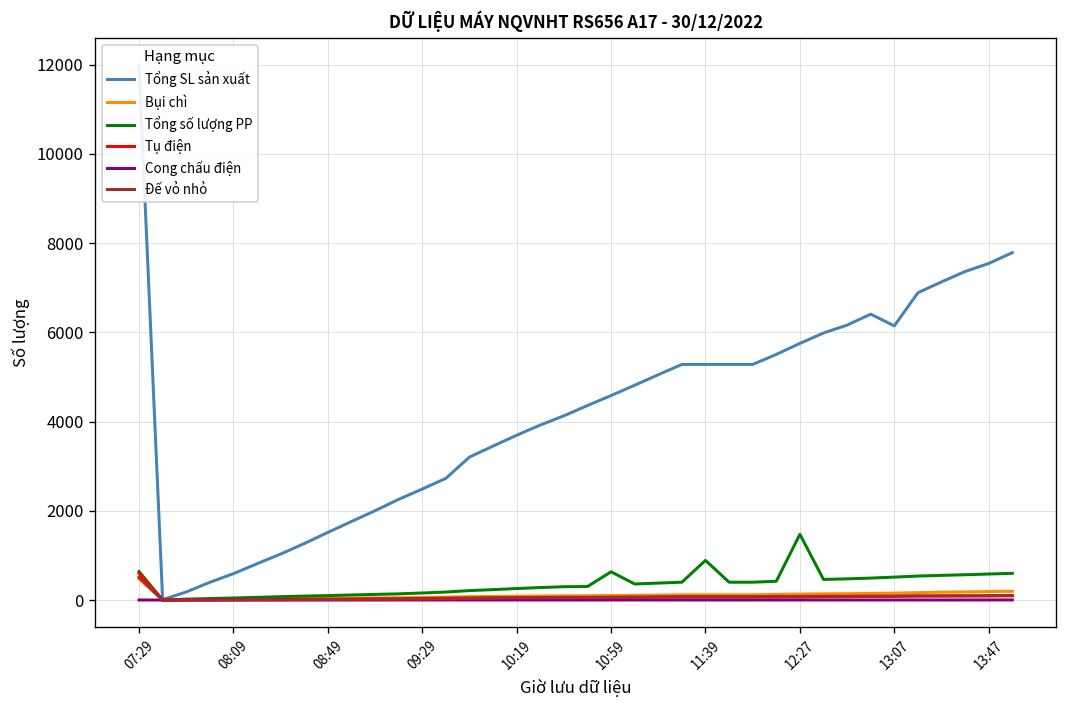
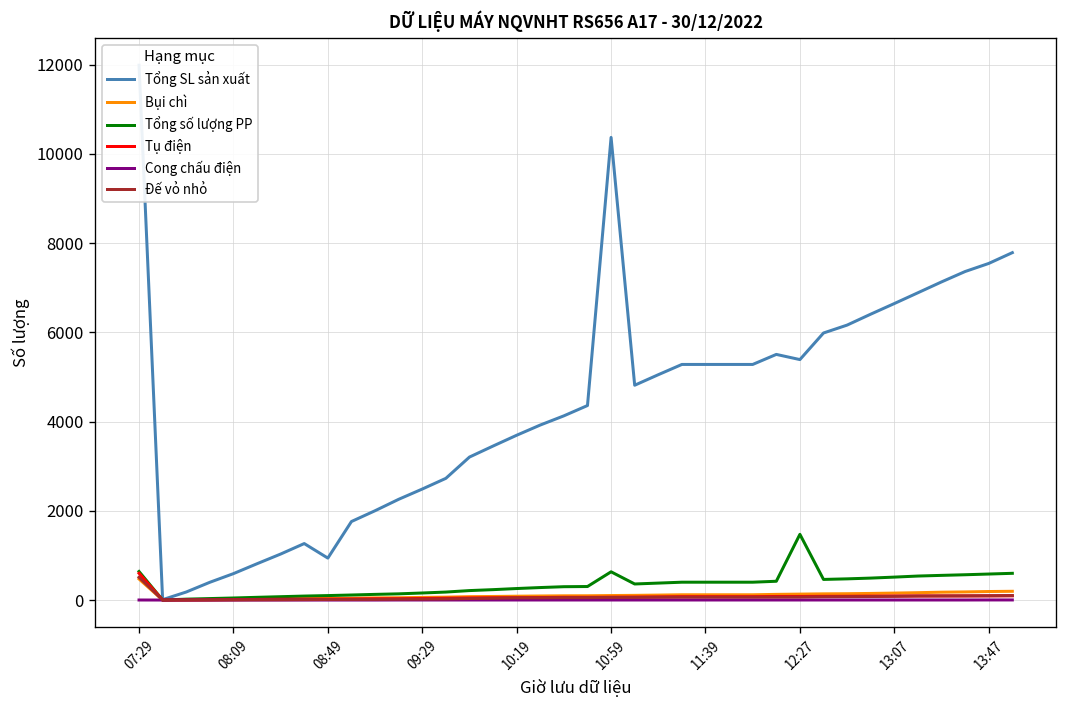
  {
    "Tổng SL sản xuất": {
      "08:09": 600,
-     "08:49": 1500,
+     "08:49": 900,
      "09:29": 2500,
      "10:19": 3700,
-     "10:59": 4600,
+     "10:59": 10400,
      "11:39": 5300,
-     "12:27": 5800,
-     "13:07": 6100,
+     "12:27": 5400,
+     "13:07": 6600,
      "13:47": 7500
    },
    "Bụi chì": {
      "13:47": 200
    },
    "Tổng số lượng PP": {
      "09:29": 200,
      "10:19": 300,
      "10:59": 600,
-     "11:39": 900,
+     "11:39": 400,
      "12:27": 1500,
      "13:07": 500,
      "13:47": 600
    },
    "Cong chấu điện": {
      "07:29": 0,
      "13:07": 0,
      "13:47": 0
    }
  }
